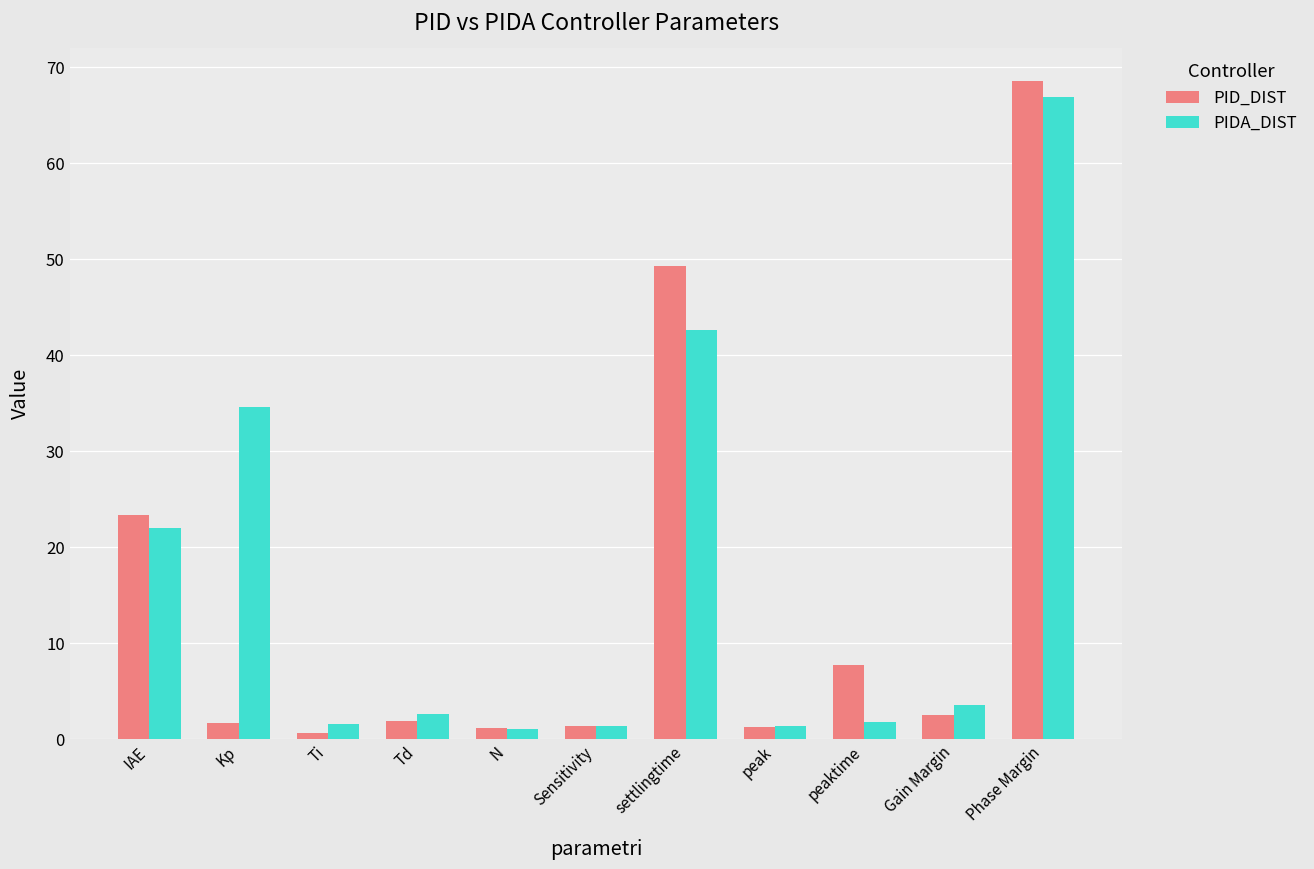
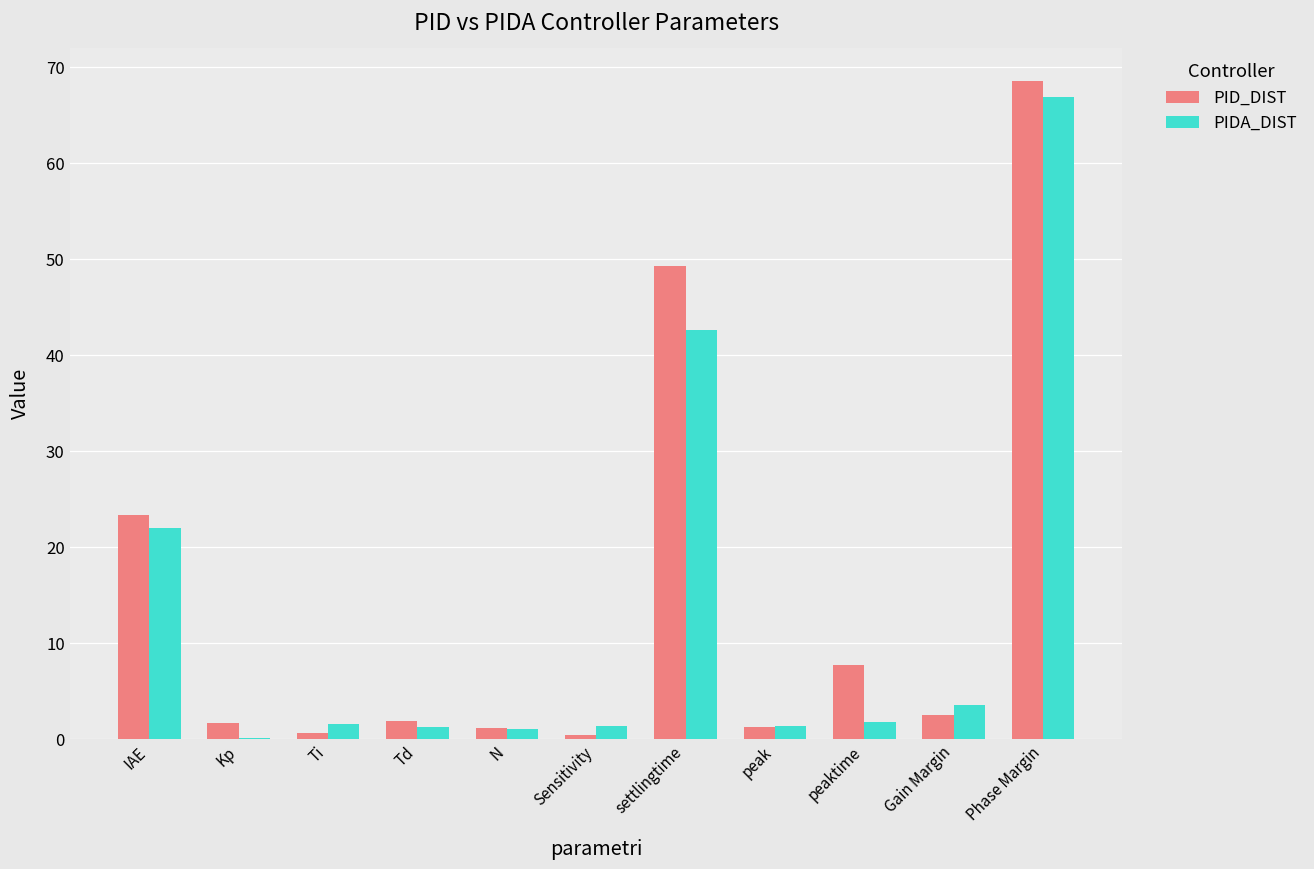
  {
    "PID_DIST": {
      "IAE": 23,
      "Kp": 2,
      "Ti": 1,
      "Td": 2,
      "N": 1,
-     "Sensitivity": 1,
+     "Sensitivity": 0,
      "settlingtime": 49,
      "peak": 1,
      "peaktime": 8,
      "Gain Margin": 2,
      "Phase Margin": 69
    },
    "PIDA_DIST": {
      "IAE": 22,
-     "Kp": 35,
+     "Kp": 0,
      "Ti": 2,
-     "Td": 3,
+     "Td": 1,
      "N": 1,
      "Sensitivity": 1,
      "settlingtime": 43,
      "peak": 1,
      "peaktime": 2,
      "Gain Margin": 4,
      "Phase Margin": 67
    }
  }
